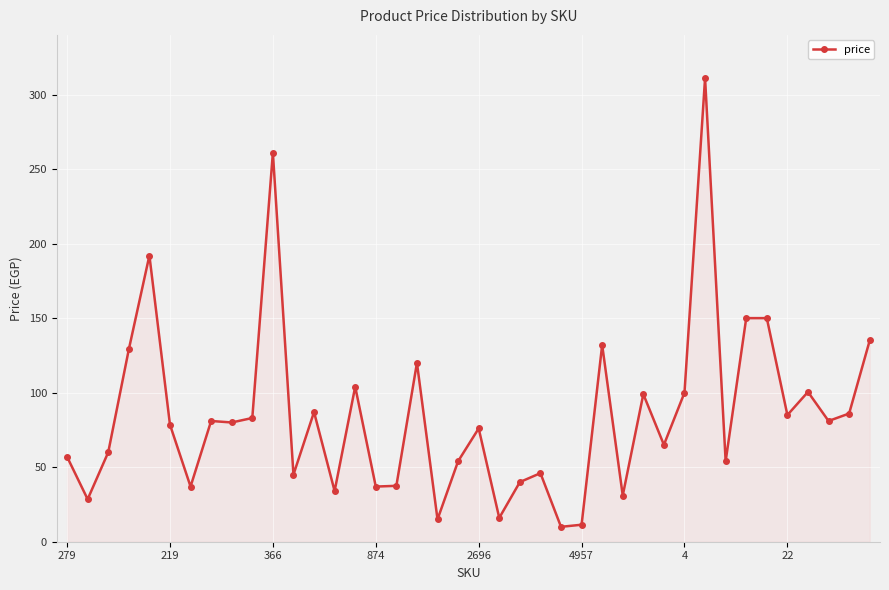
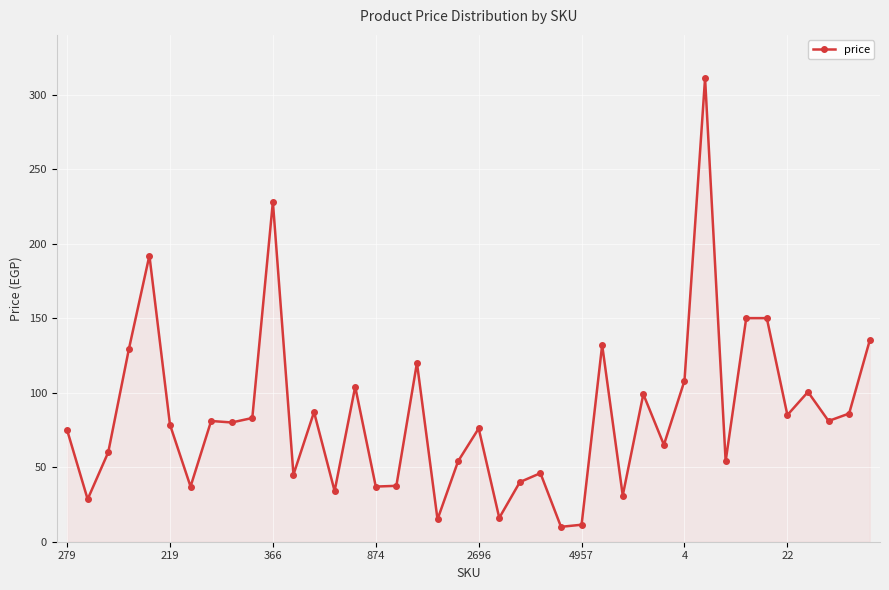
  {
-   "279": 57,
+   "279": 75,
    "219": 79,
-   "366": 261,
+   "366": 228,
    "874": 37,
    "2696": 76,
    "4957": 11,
-   "4": 100,
+   "4": 108,
    "22": 85
  }
